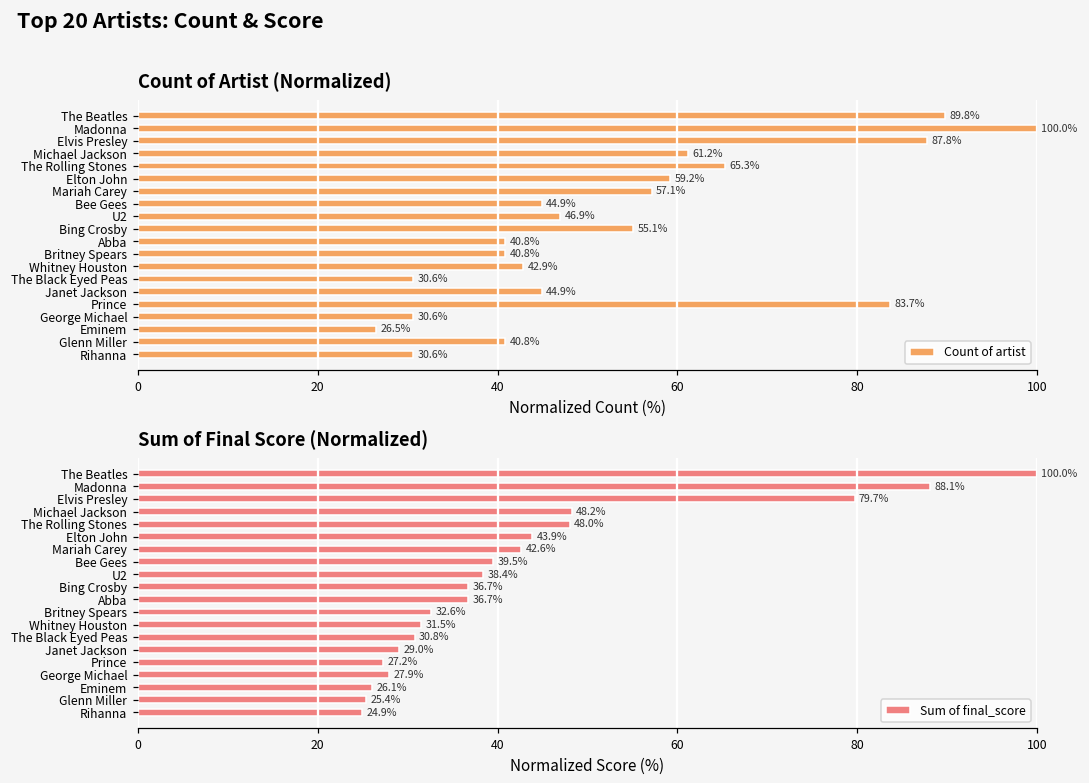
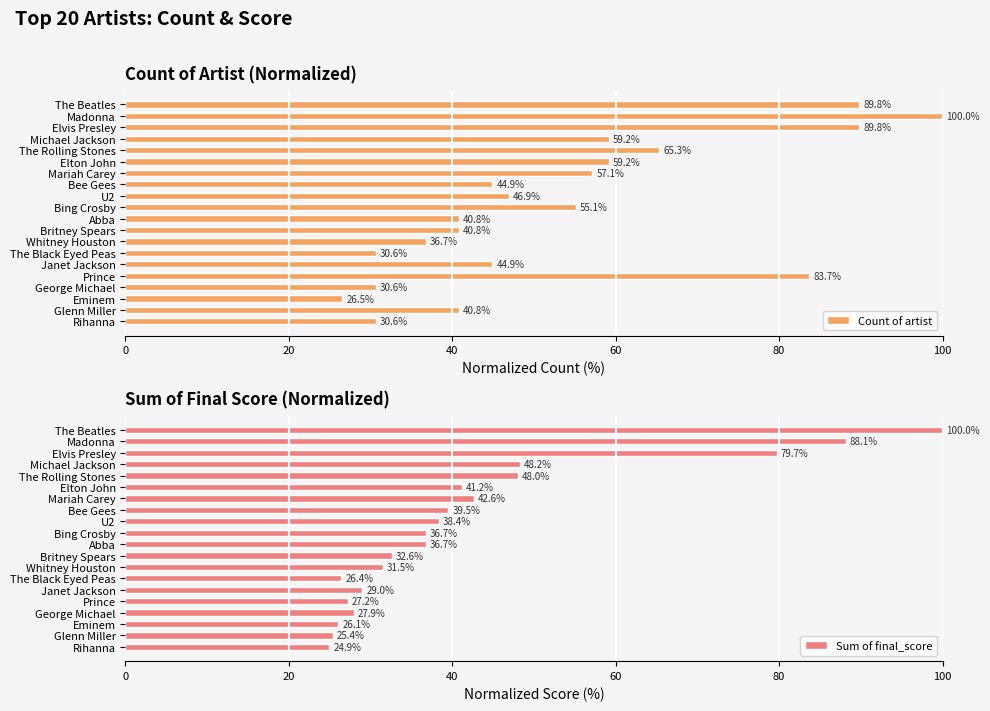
  {
    "Count of Artist (Normalized)": {
      "The Beatles": "89.8%",
      "Madonna": "100.0%",
-     "Elvis Presley": "87.8%",
-     "Michael Jackson": "61.2%",
+     "Elvis Presley": "89.8%",
+     "Michael Jackson": "59.2%",
      "The Rolling Stones": "65.3%",
      "Elton John": "59.2%",
      "Mariah Carey": "57.1%",
      "Bee Gees": "44.9%",
      "U2": "46.9%",
      "Bing Crosby": "55.1%",
      "Abba": "40.8%",
      "Britney Spears": "40.8%",
-     "Whitney Houston": "42.9%",
+     "Whitney Houston": "36.7%",
      "The Black Eyed Peas": "30.6%",
      "Janet Jackson": "44.9%",
      "Prince": "83.7%",
      "George Michael": "30.6%",
      "Eminem": "26.5%",
      "Glenn Miller": "40.8%",
      "Rihanna": "30.6%"
    },
    "Sum of Final Score (Normalized)": {
      "The Beatles": "100.0%",
      "Madonna": "88.1%",
      "Elvis Presley": "79.7%",
      "Michael Jackson": "48.2%",
      "The Rolling Stones": "48.0%",
-     "Elton John": "43.9%",
+     "Elton John": "41.2%",
      "Mariah Carey": "42.6%",
      "Bee Gees": "39.5%",
      "U2": "38.4%",
      "Bing Crosby": "36.7%",
      "Abba": "36.7%",
      "Britney Spears": "32.6%",
      "Whitney Houston": "31.5%",
-     "The Black Eyed Peas": "30.8%",
+     "The Black Eyed Peas": "26.4%",
      "Janet Jackson": "29.0%",
      "Prince": "27.2%",
      "George Michael": "27.9%",
      "Eminem": "26.1%",
      "Glenn Miller": "25.4%",
      "Rihanna": "24.9%"
    }
  }
